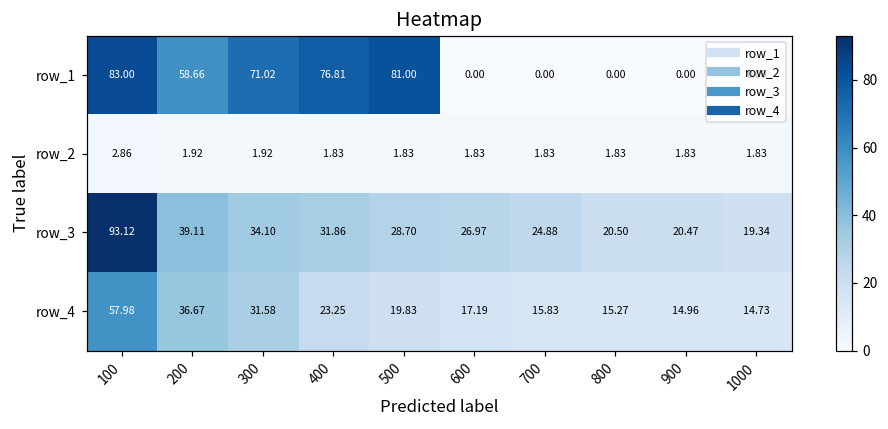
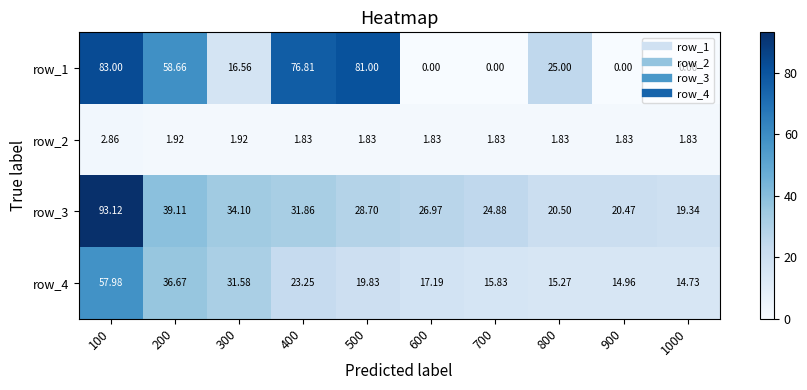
  {
    "row_1": {
      "100": 83.00,
      "200": 58.66,
-     "300": 71.02,
+     "300": 16.56,
      "400": 76.81,
      "500": 81.00,
      "600": 0.00,
      "700": 0.00,
-     "800": 0.00,
+     "800": 25.00,
      "900": 0.00
    },
    "row_2": {
      "100": 2.86,
      "200": 1.92,
      "300": 1.92,
      "400": 1.83,
      "500": 1.83,
      "600": 1.83,
      "700": 1.83,
      "800": 1.83,
      "900": 1.83,
      "1000": 1.83
    },
    "row_3": {
      "100": 93.12,
      "200": 39.11,
      "300": 34.10,
      "400": 31.86,
      "500": 28.70,
      "600": 26.97,
      "700": 24.88,
      "800": 20.50,
      "900": 20.47,
      "1000": 19.34
    },
    "row_4": {
      "100": 57.98,
      "200": 36.67,
      "300": 31.58,
      "400": 23.25,
      "500": 19.83,
      "600": 17.19,
      "700": 15.83,
      "800": 15.27,
      "900": 14.96,
      "1000": 14.73
    }
  }
